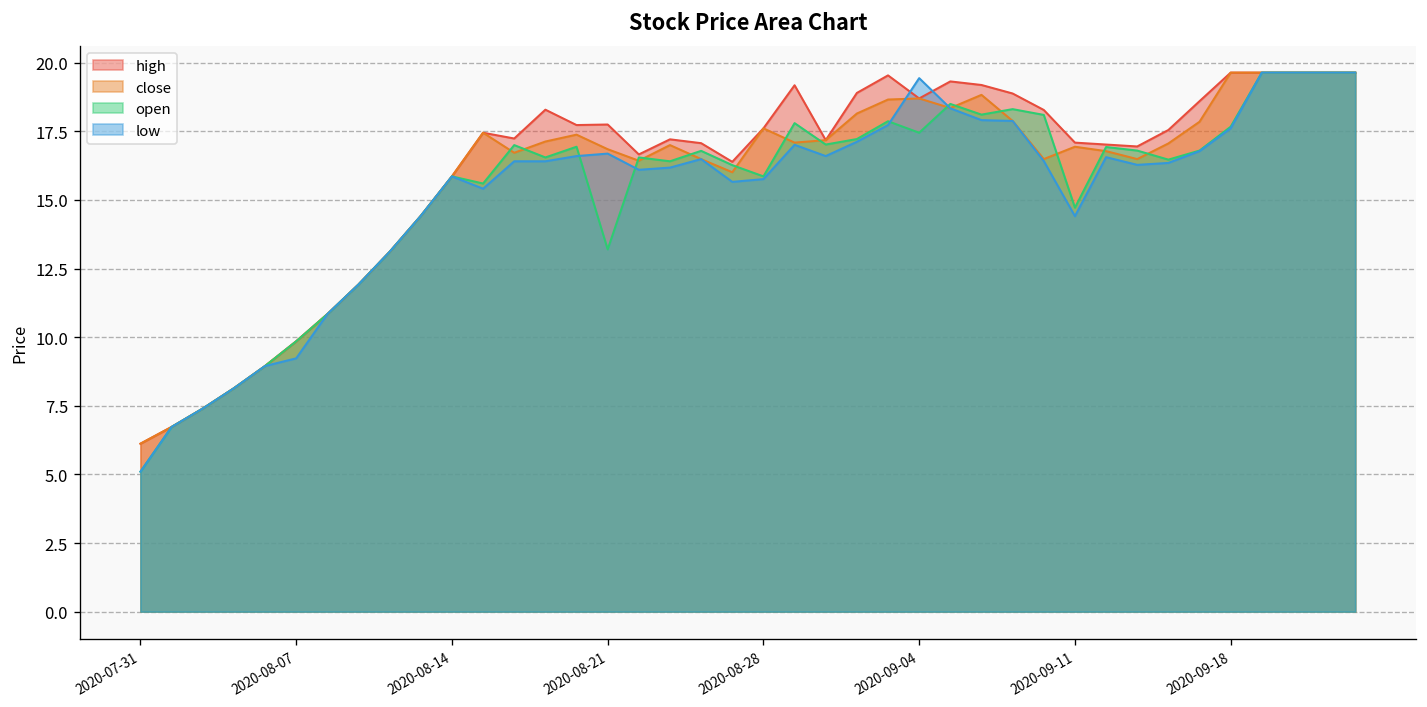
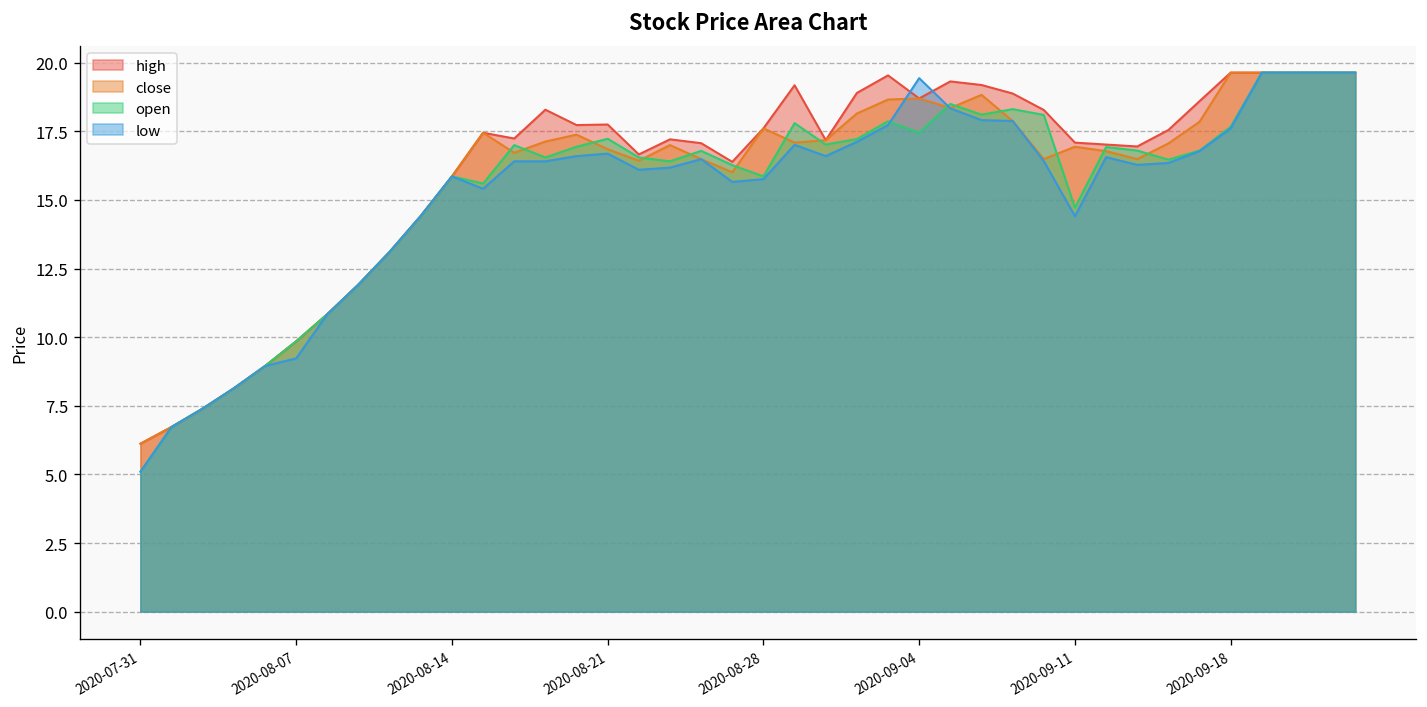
  {
    "open": {
-     "2020-08-21": 13.2,
+     "2020-08-21": 17.2,
      "2020-09-04": 17.5,
      "2020-09-11": 14.7
    },
    "low": {
      "2020-08-07": 9.2,
      "2020-08-21": 16.7,
      "2020-09-04": 19.4,
      "2020-09-11": 14.4
    }
  }
